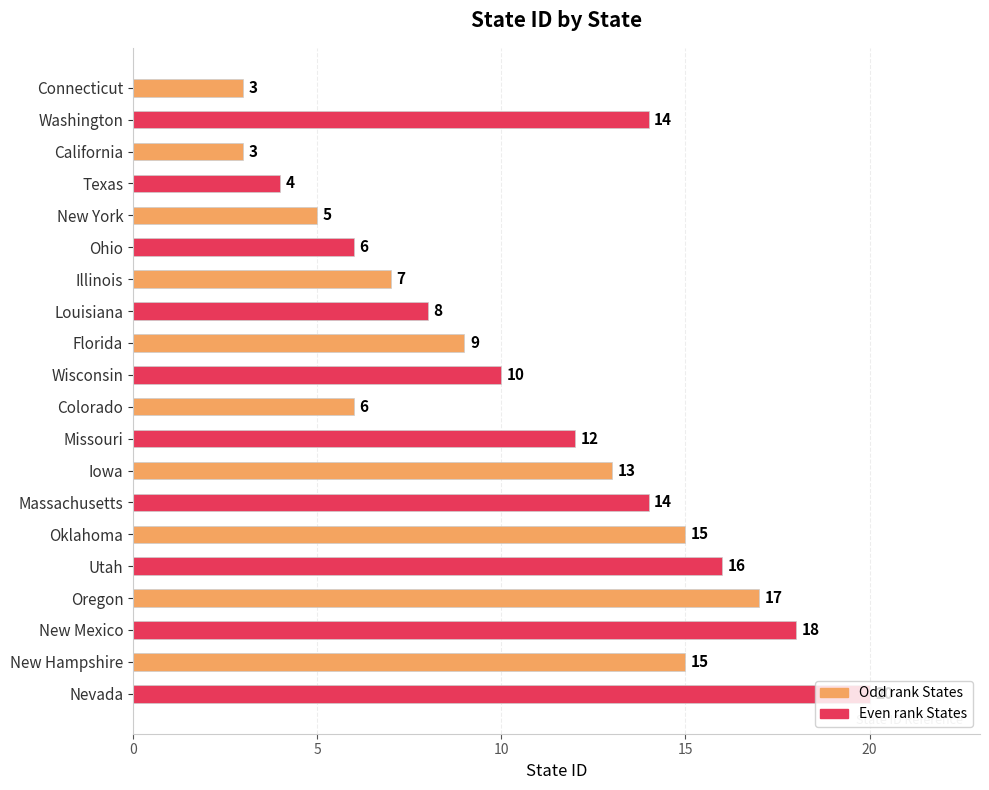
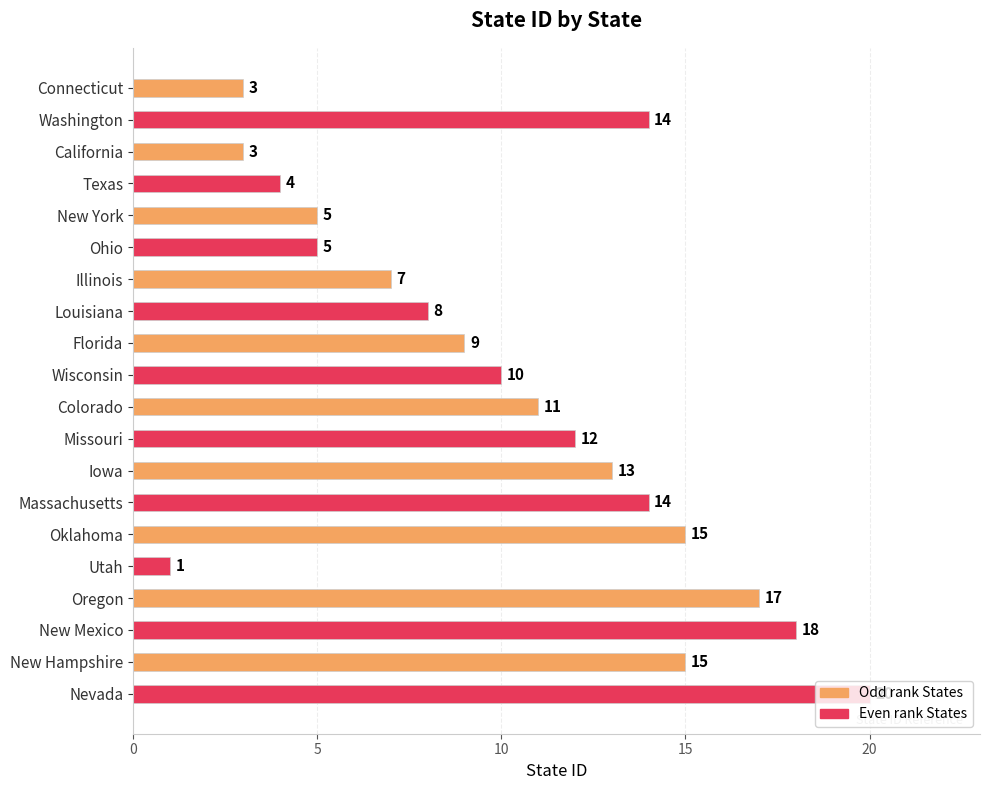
  {
    "Connecticut": 3,
    "Washington": 14,
    "California": 3,
    "Texas": 4,
    "New York": 5,
-   "Ohio": 6,
+   "Ohio": 5,
    "Illinois": 7,
    "Louisiana": 8,
    "Florida": 9,
    "Wisconsin": 10,
-   "Colorado": 6,
+   "Colorado": 11,
    "Missouri": 12,
    "Iowa": 13,
    "Massachusetts": 14,
    "Oklahoma": 15,
-   "Utah": 16,
+   "Utah": 1,
    "Oregon": 17,
    "New Mexico": 18,
    "New Hampshire": 15
  }
